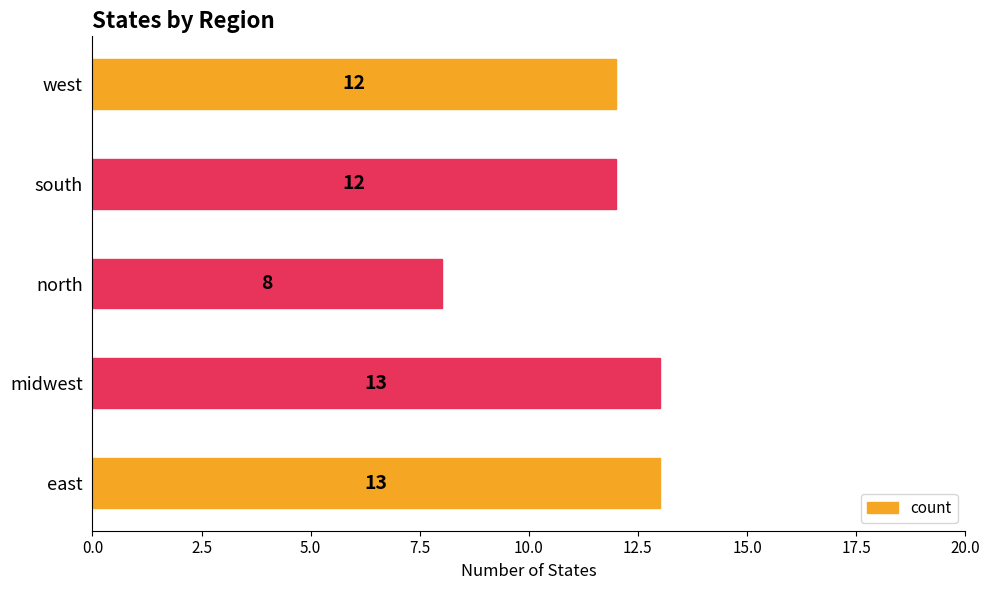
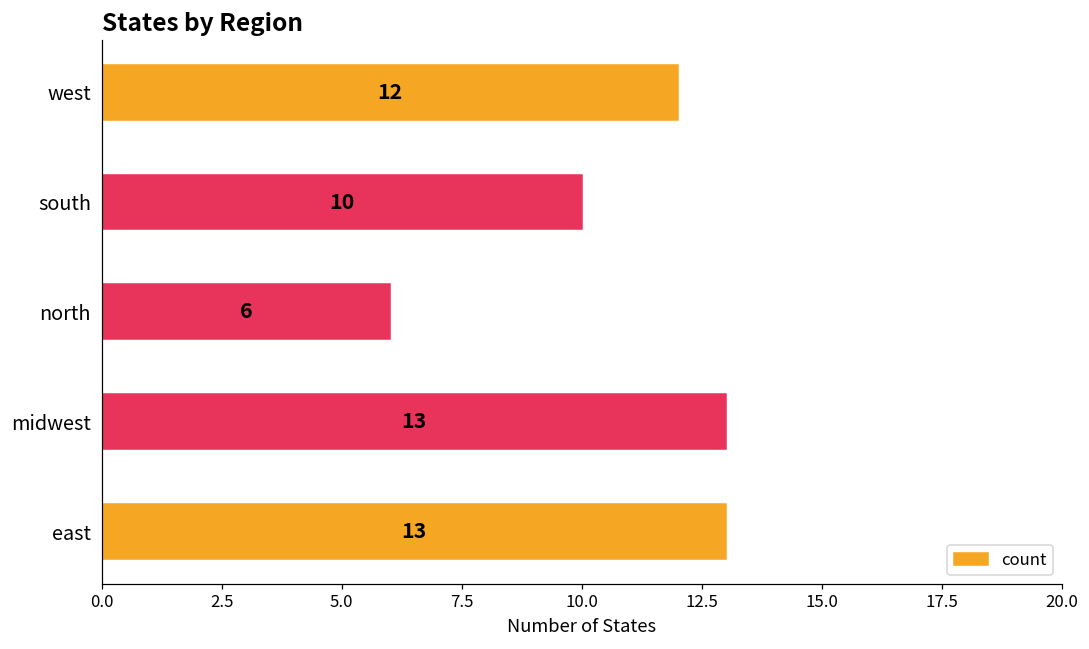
  {
    "west": 12,
-   "south": 12,
-   "north": 8,
+   "south": 10,
+   "north": 6,
    "midwest": 13,
    "east": 13
  }
